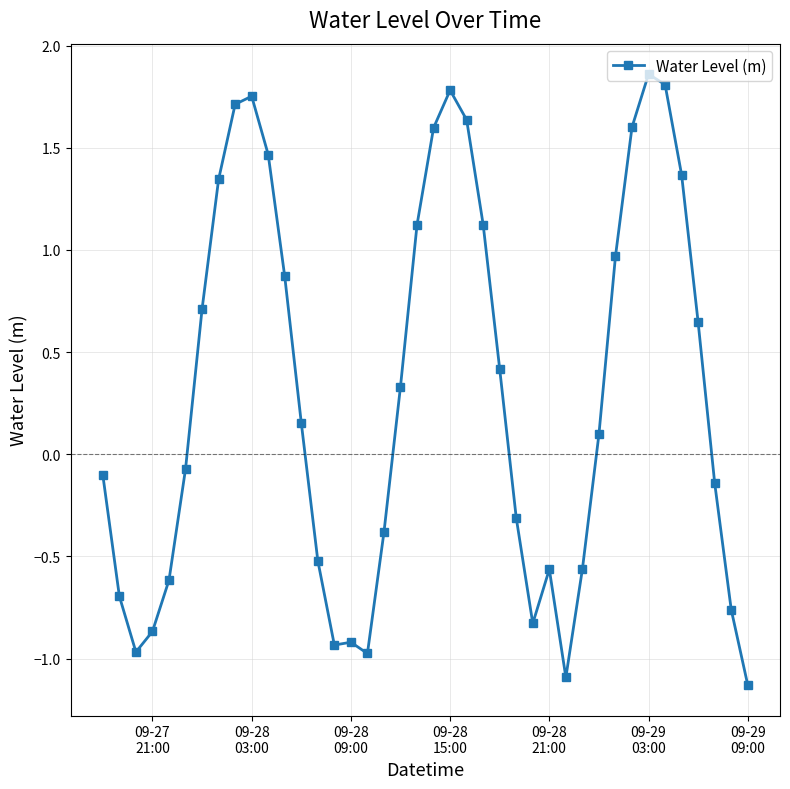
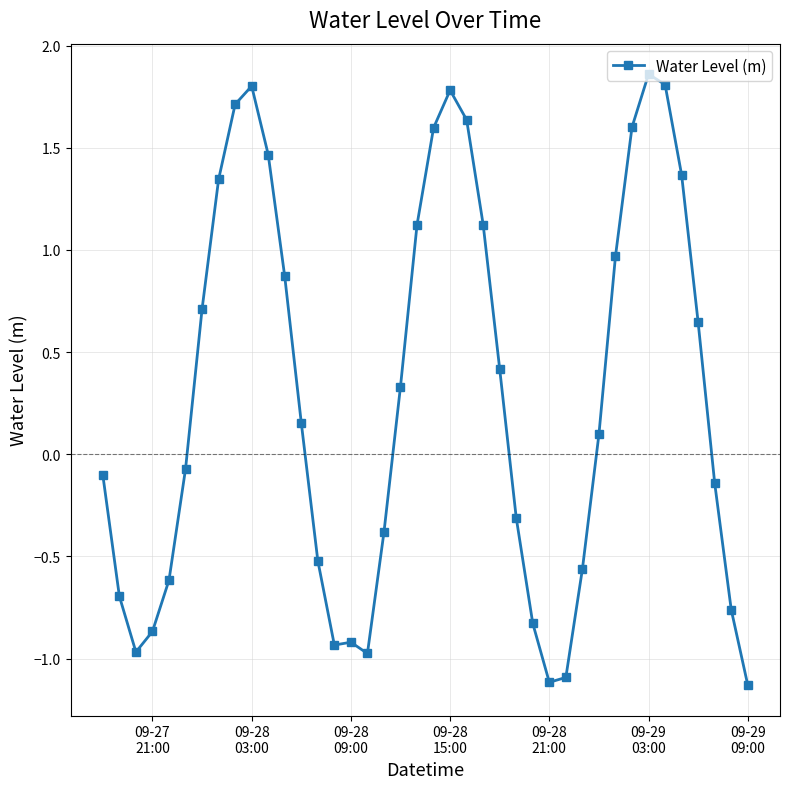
  {
    "09-27 21:00": -0.87,
-   "09-28 03:00": 1.75,
+   "09-28 03:00": 1.80,
    "09-28 09:00": -0.92,
    "09-28 15:00": 1.78,
-   "09-28 21:00": -0.56,
+   "09-28 21:00": -1.12,
    "09-29 09:00": -1.13
  }
